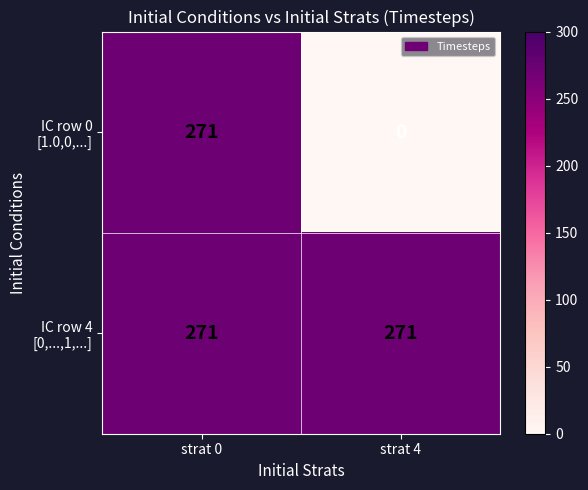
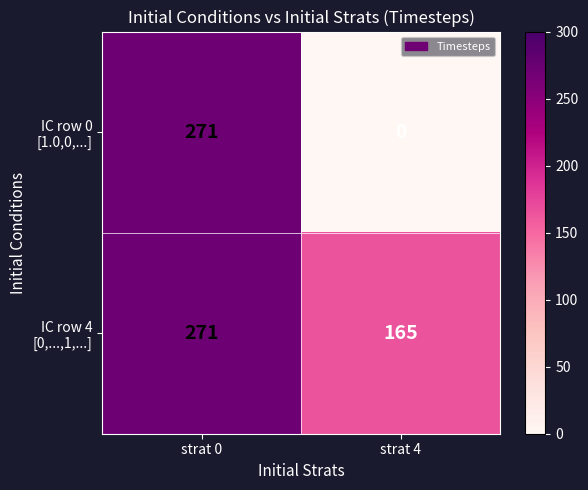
  {
    "IC row 0 [1.0,0,...]": {
      "strat 0": 271
    },
    "IC row 4 [0,...,1,...]": {
      "strat 0": 271,
-     "strat 4": 271
+     "strat 4": 165
    }
  }
